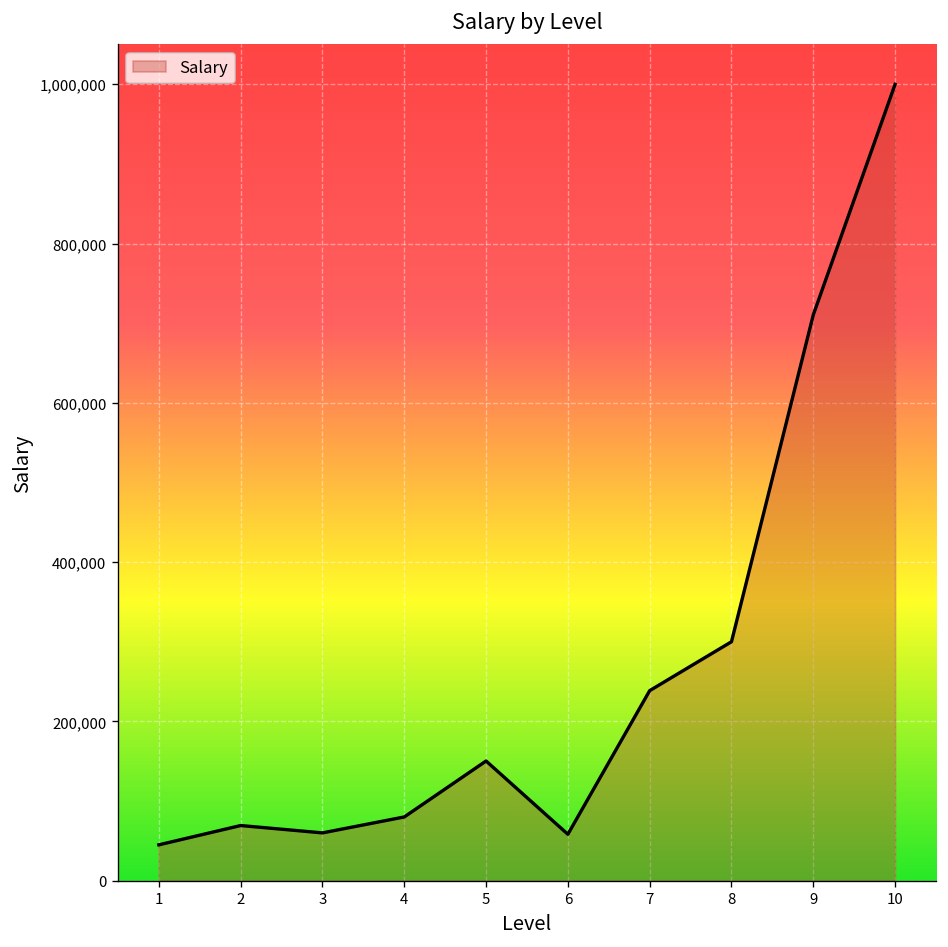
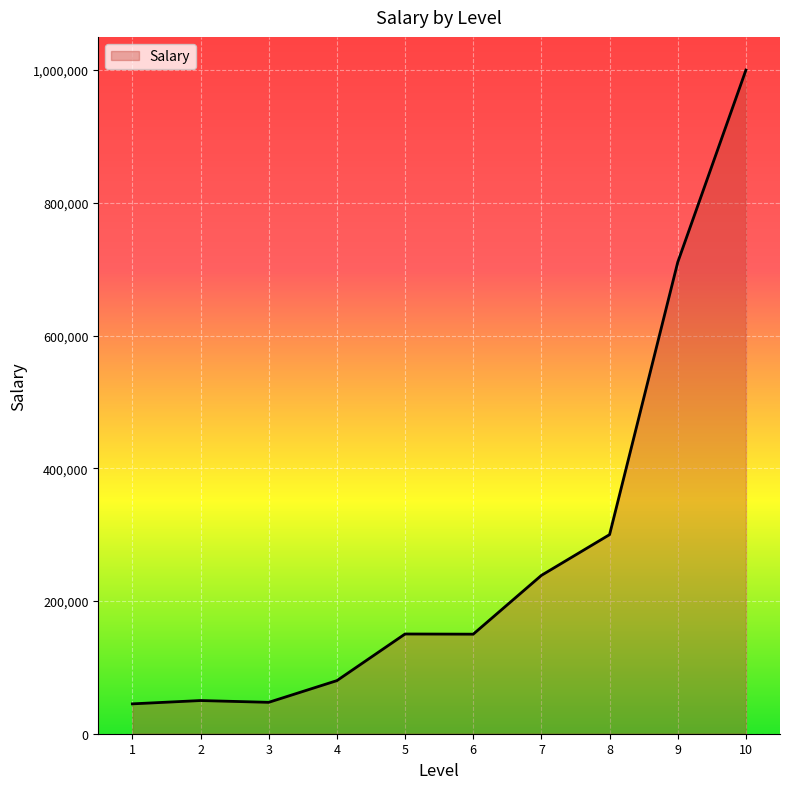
  {
    "1": "50,000",
-   "2": "70,000",
-   "3": "60,000",
+   "2": "50,000",
+   "3": "50,000",
    "4": "80,000",
    "5": "150,000",
-   "6": "60,000",
+   "6": "150,000",
    "7": "240,000",
    "8": "300,000",
    "9": "710,000",
    "10": "1,000,000"
  }
